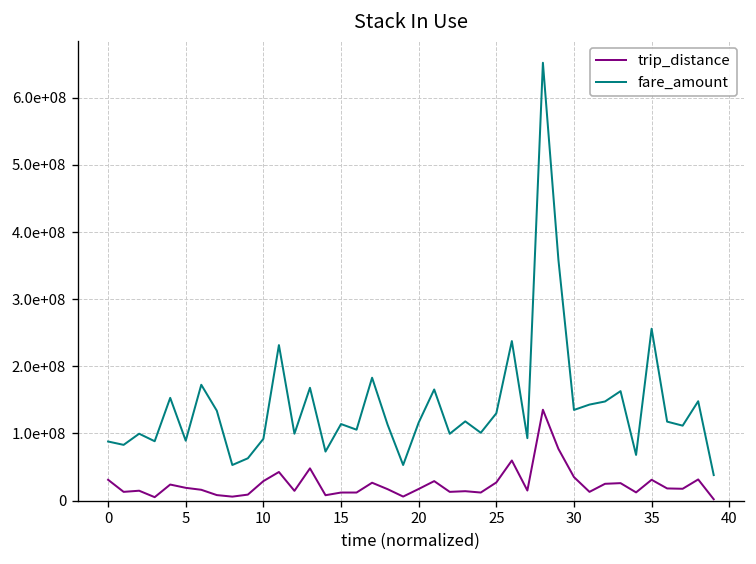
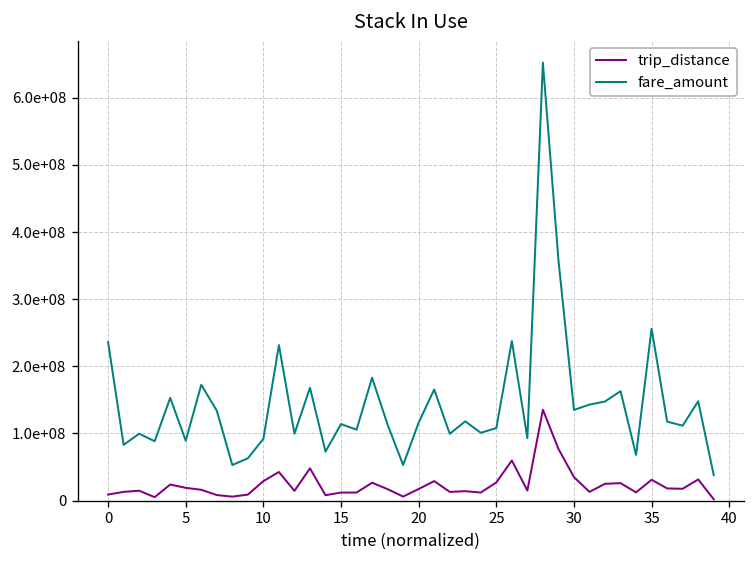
  {
    "trip_distance": {
-     "0": 30000000,
+     "0": 10000000,
      "5": 20000000,
      "10": 30000000,
      "15": 10000000,
      "20": 20000000,
      "25": 30000000,
      "30": 40000000,
      "35": 30000000
    },
    "fare_amount": {
-     "0": 90000000,
+     "0": 240000000,
      "5": 90000000,
      "10": 90000000,
      "15": 110000000,
      "20": 120000000,
-     "25": 130000000,
+     "25": 110000000,
      "30": 140000000,
      "35": 260000000
    }
  }
